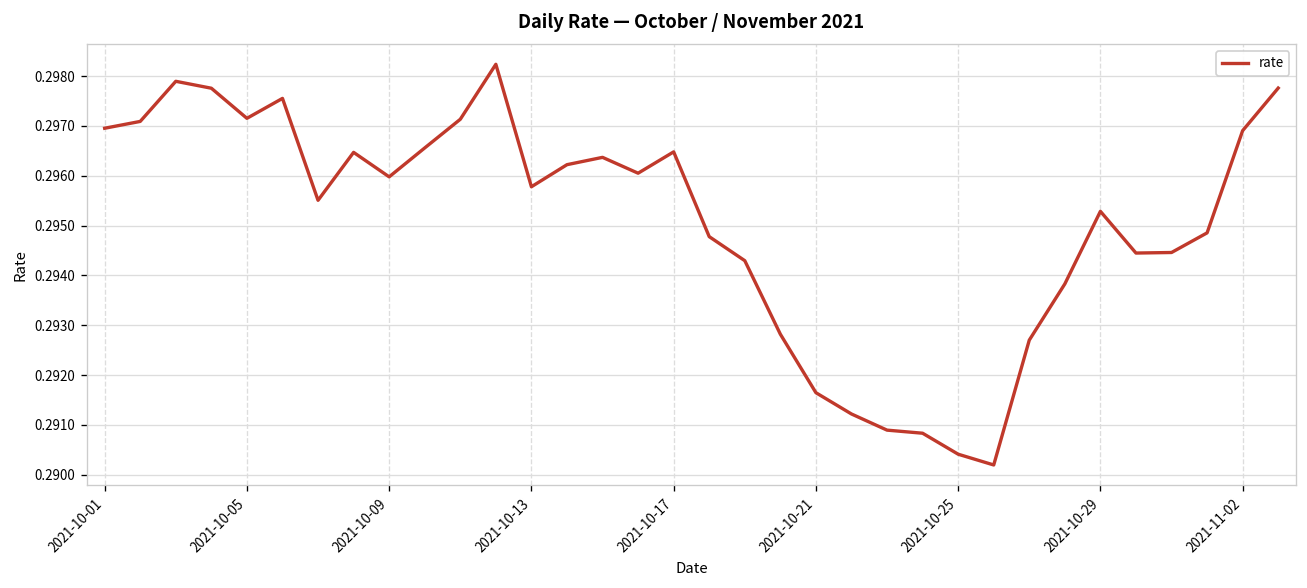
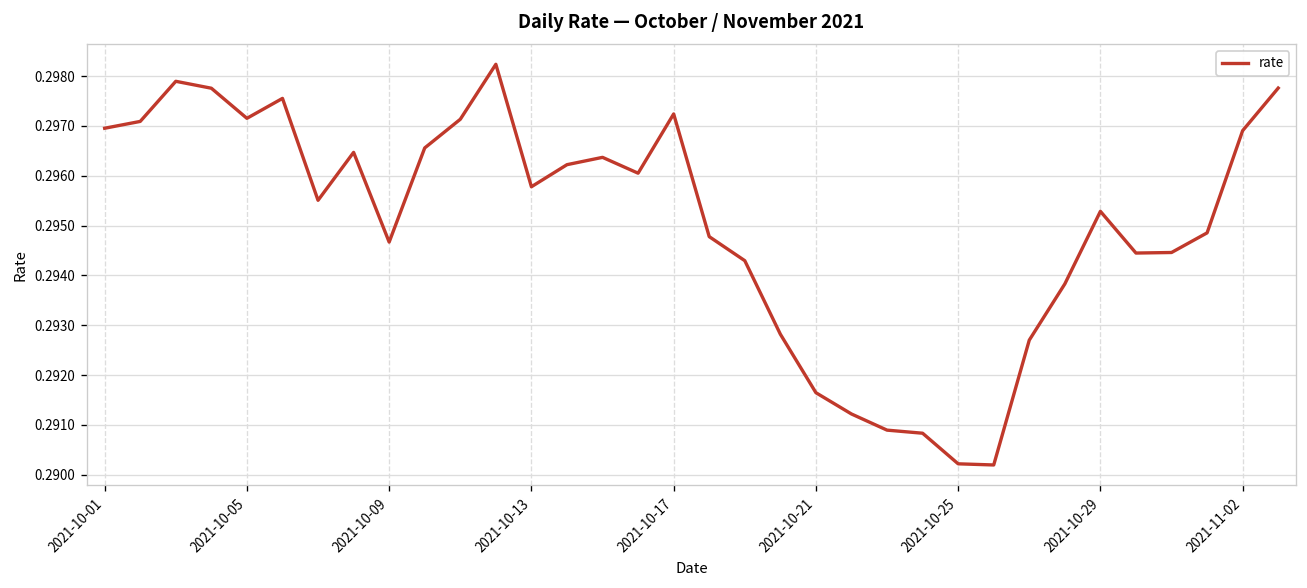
  {
    "2021-10-01": 0.2970,
    "2021-10-05": 0.2972,
-   "2021-10-09": 0.2960,
+   "2021-10-09": 0.2947,
    "2021-10-13": 0.2958,
-   "2021-10-17": 0.2965,
+   "2021-10-17": 0.2972,
    "2021-10-21": 0.2916,
-   "2021-10-25": 0.2904,
+   "2021-10-25": 0.2902,
    "2021-10-29": 0.2953,
    "2021-11-02": 0.2969
  }
